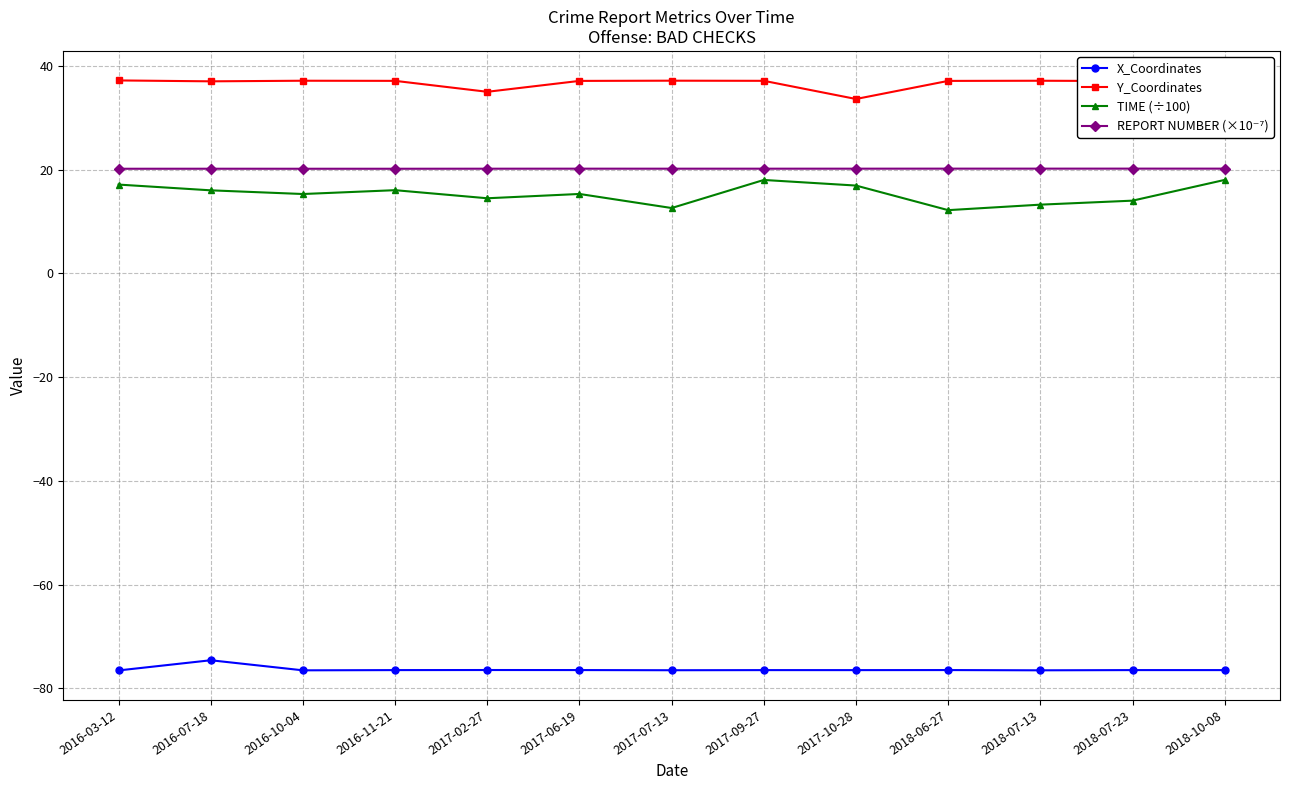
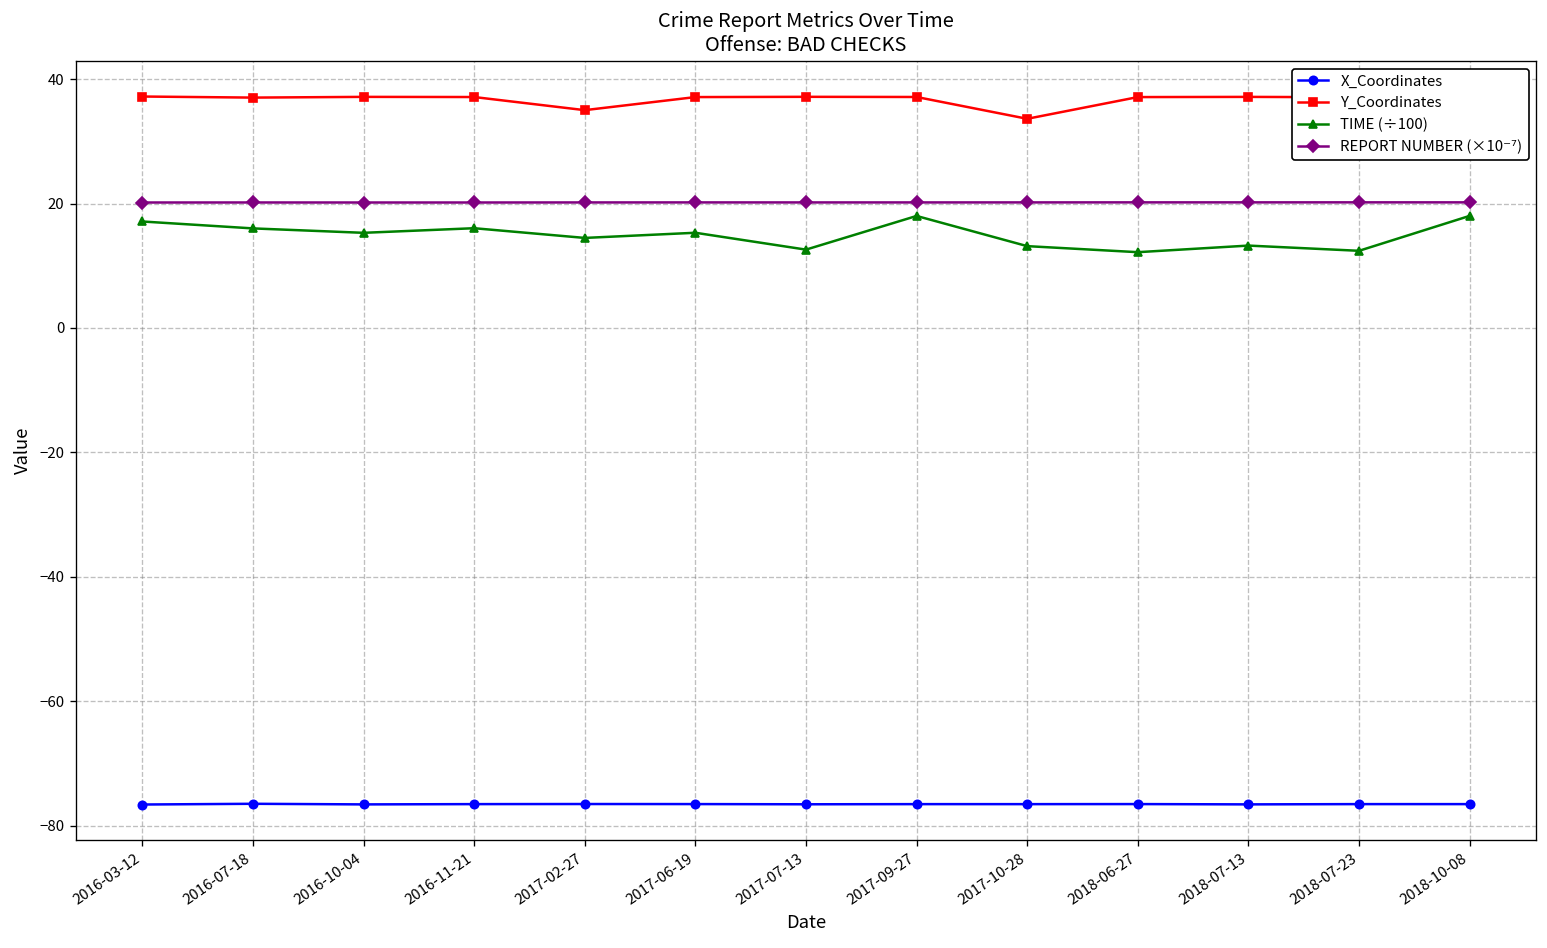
  {
    "X_Coordinates": {
      "2016-03-12": -77,
-     "2016-07-18": -75,
+     "2016-07-18": -76,
      "2016-10-04": -77,
      "2016-11-21": -76,
      "2017-02-27": -76,
      "2017-06-19": -76,
      "2017-07-13": -77,
      "2017-09-27": -76,
      "2017-10-28": -76,
      "2018-06-27": -76,
      "2018-07-13": -77,
      "2018-07-23": -76,
      "2018-10-08": -76
    },
    "Y_Coordinates": {
      "2016-03-12": 37,
      "2016-07-18": 37,
      "2016-10-04": 37,
      "2016-11-21": 37,
      "2017-02-27": 35,
      "2017-06-19": 37,
      "2017-07-13": 37,
      "2017-09-27": 37,
      "2017-10-28": 34,
      "2018-06-27": 37,
      "2018-07-13": 37
    },
    "TIME (÷100)": {
      "2016-03-12": 17,
      "2016-07-18": 16,
      "2016-10-04": 15,
      "2016-11-21": 16,
      "2017-02-27": 14,
      "2017-06-19": 15,
      "2017-07-13": 13,
      "2017-09-27": 18,
-     "2017-10-28": 17,
+     "2017-10-28": 13,
      "2018-06-27": 12,
      "2018-07-13": 13,
-     "2018-07-23": 14,
+     "2018-07-23": 12,
      "2018-10-08": 18
    },
    "REPORT NUMBER (×10⁻⁷)": {
      "2016-03-12": 20,
      "2016-07-18": 20,
      "2016-10-04": 20,
      "2016-11-21": 20,
      "2017-02-27": 20,
      "2017-06-19": 20,
      "2017-07-13": 20,
      "2017-09-27": 20,
      "2017-10-28": 20,
      "2018-06-27": 20,
      "2018-07-13": 20,
      "2018-07-23": 20,
      "2018-10-08": 20
    }
  }
